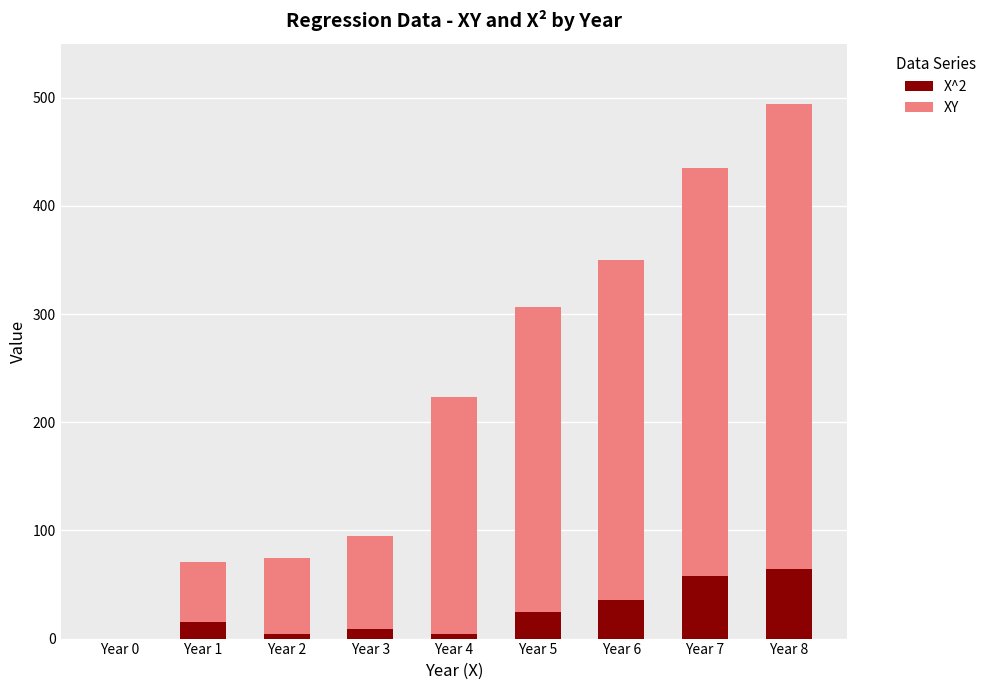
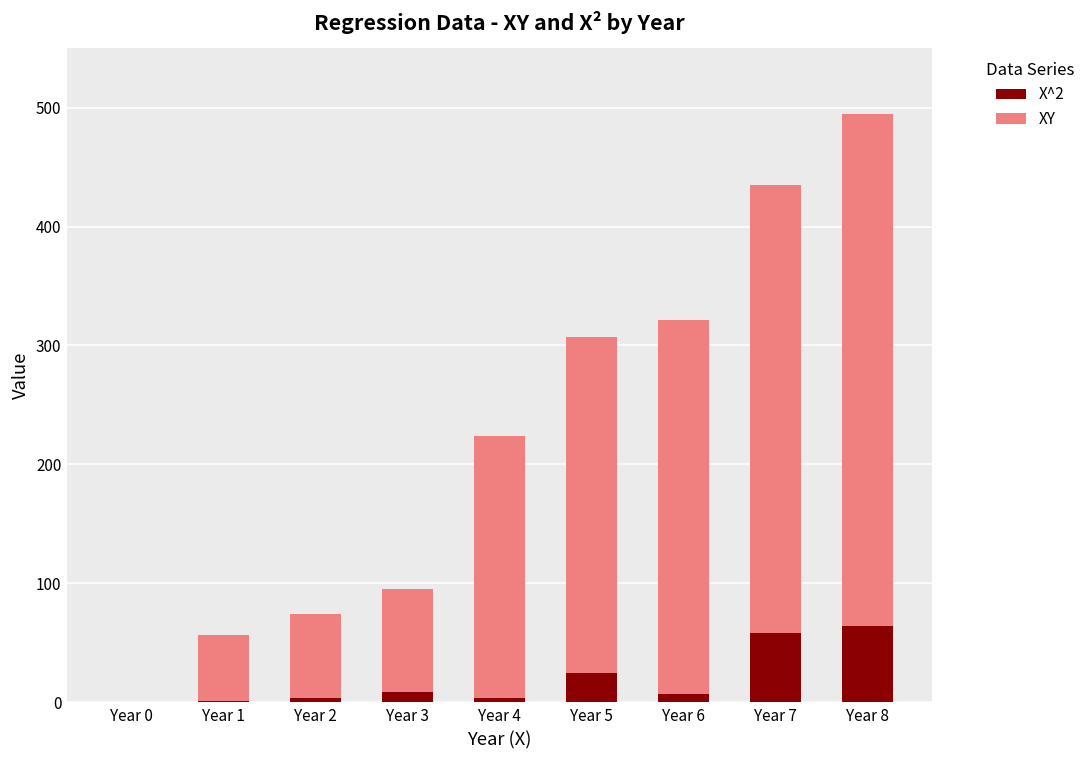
  {
    "X^2": {
      "Year 0": 0,
-     "Year 1": 15,
+     "Year 1": 1,
      "Year 2": 4,
      "Year 3": 9,
      "Year 4": 4,
      "Year 5": 25,
-     "Year 6": 36,
+     "Year 6": 7,
      "Year 7": 58,
      "Year 8": 64
    },
    "XY": {
      "Year 0": 0,
      "Year 1": 56,
      "Year 2": 70,
      "Year 3": 86,
      "Year 4": 220,
      "Year 5": 282,
      "Year 6": 314,
      "Year 7": 377,
      "Year 8": 430
    }
  }
